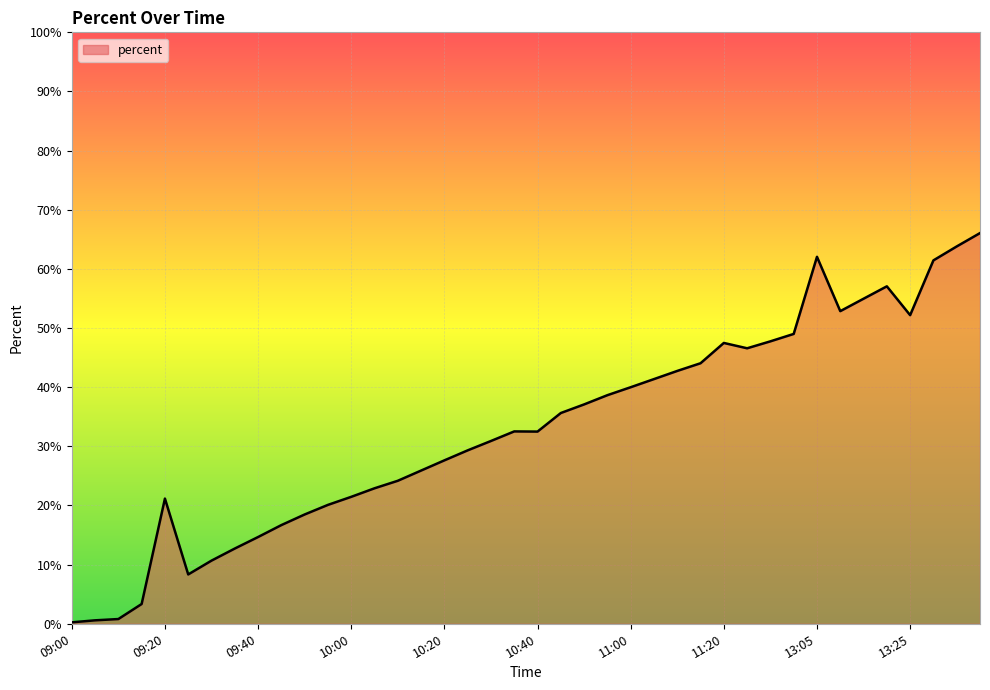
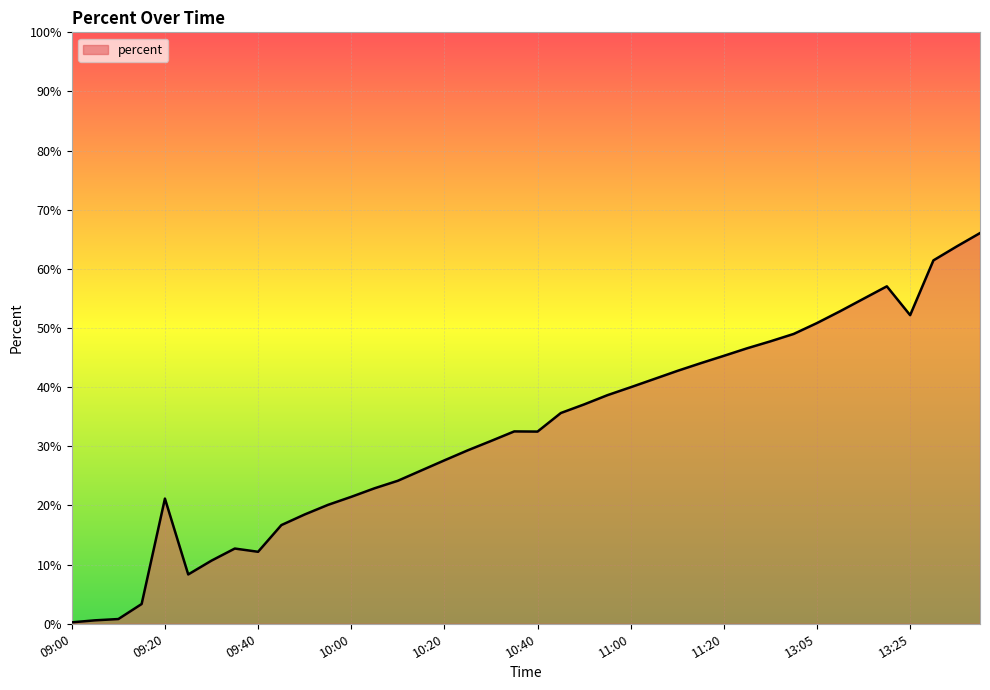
  {
    "09:00": "0%",
    "09:20": "21%",
-   "09:40": "15%",
+   "09:40": "12%",
    "10:00": "21%",
    "10:20": "28%",
    "10:40": "32%",
    "11:00": "40%",
-   "11:20": "47%",
-   "13:05": "62%",
+   "11:20": "45%",
+   "13:05": "51%",
    "13:25": "52%"
  }
